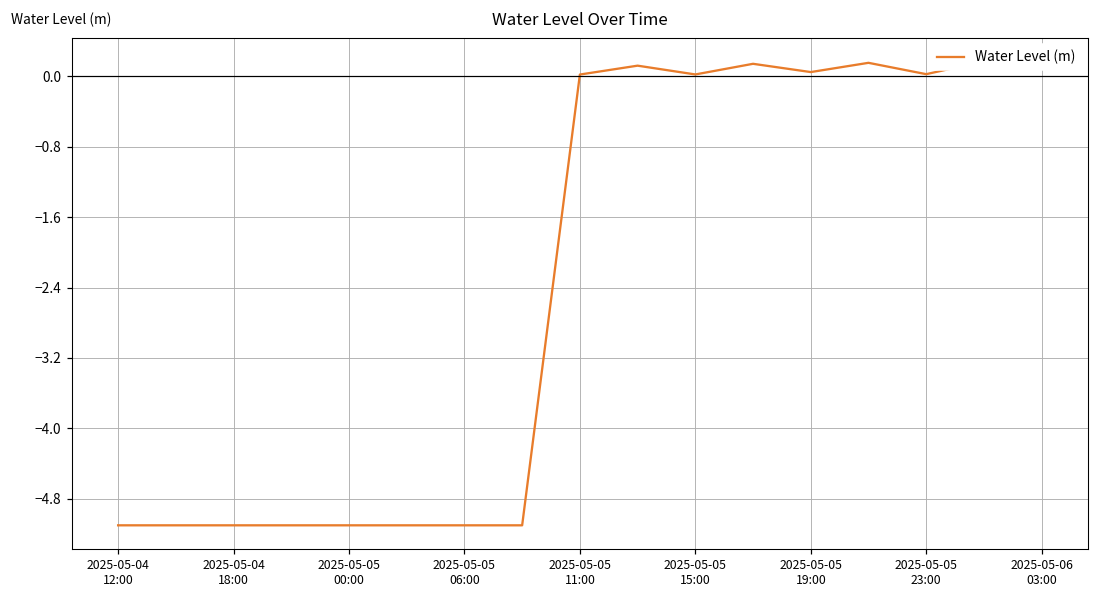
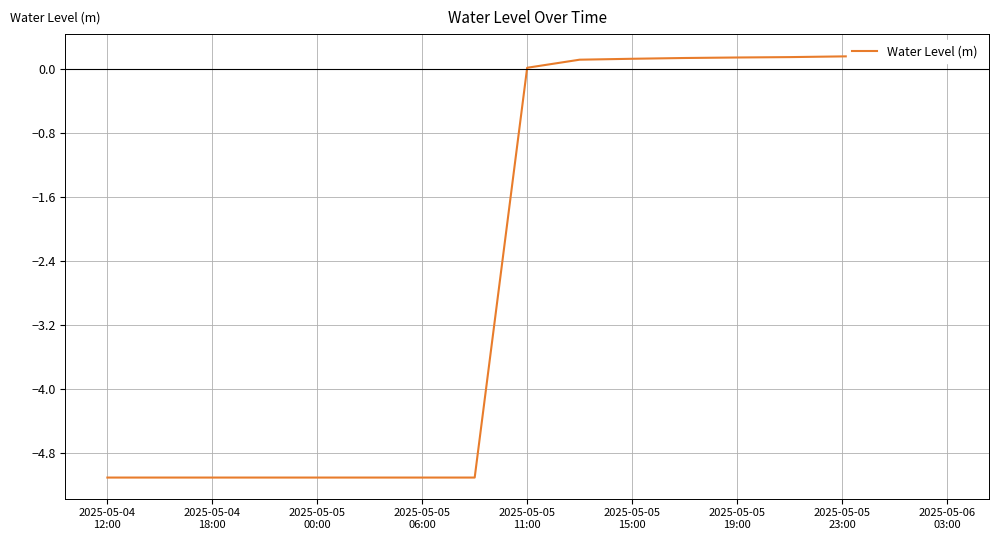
  {
    "2025-05-04 12:00": -5.1,
    "2025-05-04 18:00": -5.1,
    "2025-05-05 00:00": -5.1,
    "2025-05-05 06:00": -5.1,
    "2025-05-05 11:00": 0.0,
-   "2025-05-05 15:00": 0.0,
-   "2025-05-05 19:00": 0.0,
-   "2025-05-05 23:00": 0.0
+   "2025-05-05 15:00": 0.1,
+   "2025-05-05 19:00": 0.1,
+   "2025-05-05 23:00": 0.2
  }
